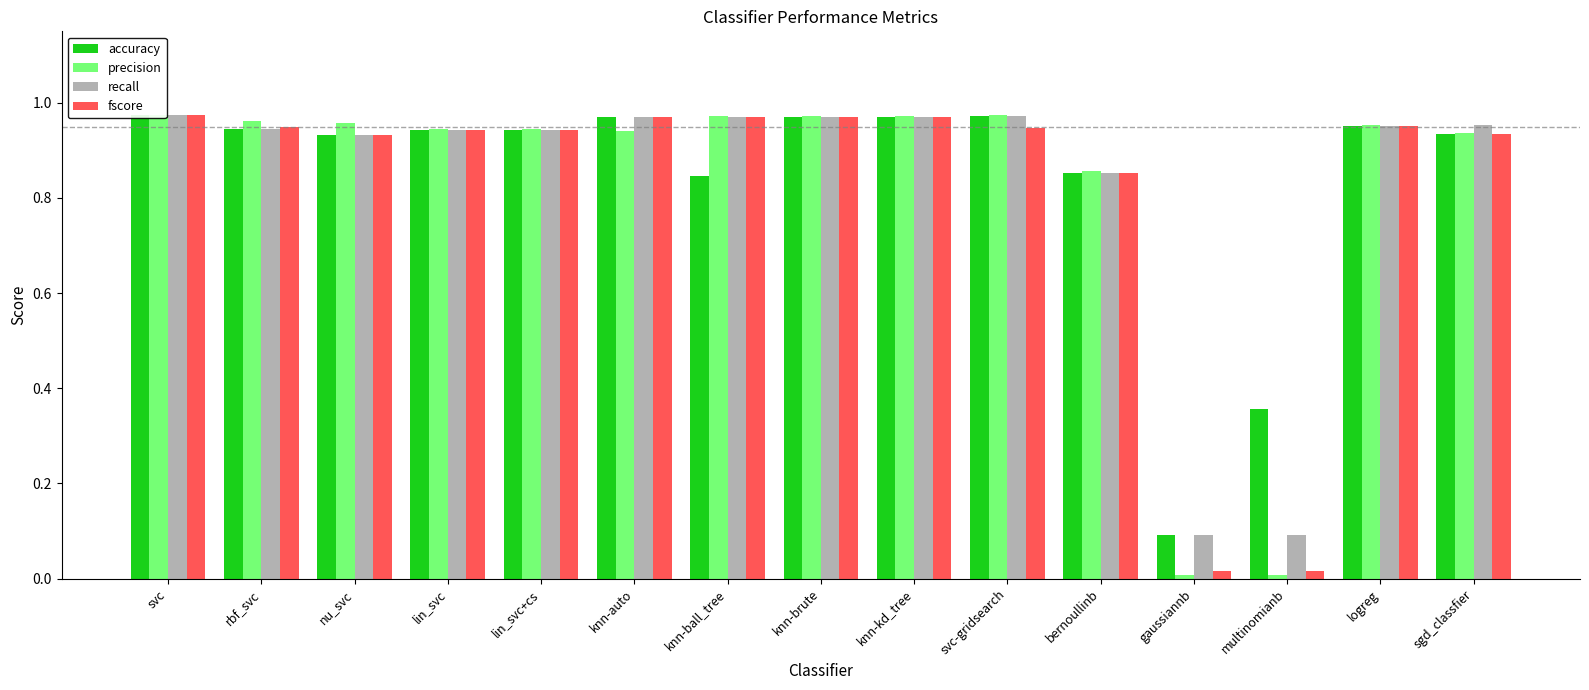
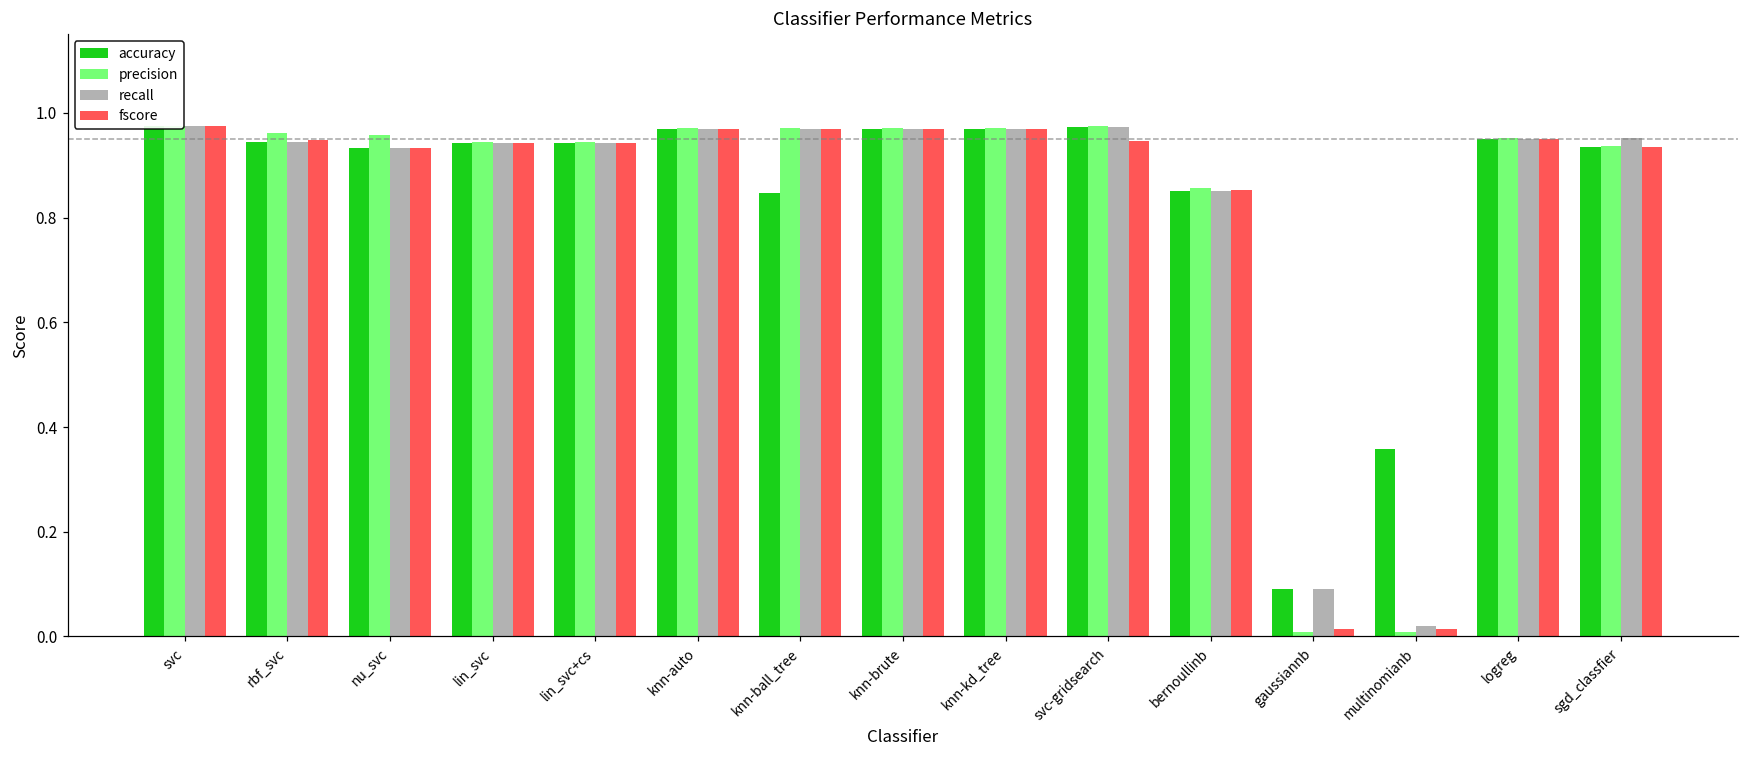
  {
    "accuracy": {
      "rbf_svc": 0.94,
      "nu_svc": 0.93,
      "lin_svc": 0.94,
      "lin_svc+cs": 0.94,
      "knn-auto": 0.97,
      "knn-ball_tree": 0.85,
      "knn-brute": 0.97,
      "knn-kd_tree": 0.97,
      "svc-gridsearch": 0.97,
      "bernoullinb": 0.85,
      "gaussiannb": 0.09,
      "multinomianb": 0.36,
      "logreg": 0.95,
      "sgd_classfier": 0.93
    },
    "precision": {
      "rbf_svc": 0.96,
      "nu_svc": 0.96,
      "lin_svc": 0.95,
      "lin_svc+cs": 0.95,
-     "knn-auto": 0.94,
+     "knn-auto": 0.97,
      "knn-ball_tree": 0.97,
      "knn-brute": 0.97,
      "knn-kd_tree": 0.97,
      "svc-gridsearch": 0.97,
      "bernoullinb": 0.86,
      "gaussiannb": 0.01,
      "multinomianb": 0.01,
      "logreg": 0.95,
      "sgd_classfier": 0.94
    },
    "recall": {
      "svc": 0.97,
      "rbf_svc": 0.94,
      "nu_svc": 0.93,
      "lin_svc": 0.94,
      "lin_svc+cs": 0.94,
      "knn-auto": 0.97,
      "knn-ball_tree": 0.97,
      "knn-brute": 0.97,
      "knn-kd_tree": 0.97,
      "svc-gridsearch": 0.97,
      "bernoullinb": 0.85,
      "gaussiannb": 0.09,
-     "multinomianb": 0.09,
+     "multinomianb": 0.02,
      "logreg": 0.95,
      "sgd_classfier": 0.95
    },
    "fscore": {
      "svc": 0.97,
      "rbf_svc": 0.95,
      "nu_svc": 0.93,
      "lin_svc": 0.94,
      "lin_svc+cs": 0.94,
      "knn-auto": 0.97,
      "knn-ball_tree": 0.97,
      "knn-brute": 0.97,
      "knn-kd_tree": 0.97,
      "svc-gridsearch": 0.95,
      "bernoullinb": 0.85,
      "gaussiannb": 0.02,
      "multinomianb": 0.02,
      "logreg": 0.95,
      "sgd_classfier": 0.93
    }
  }
